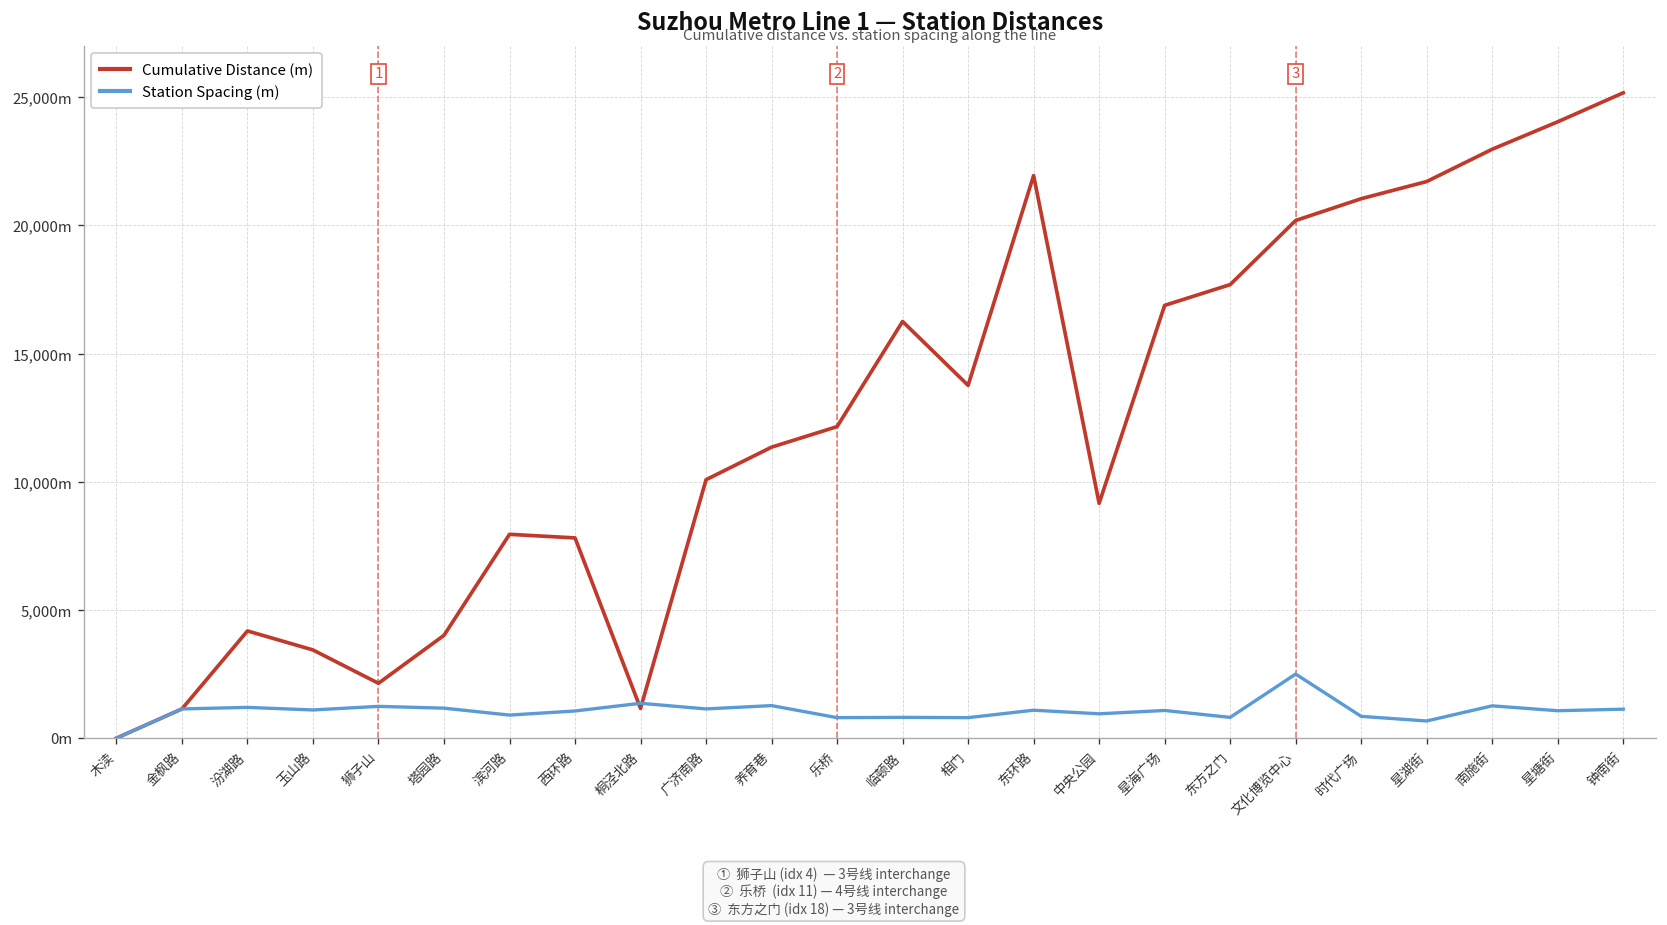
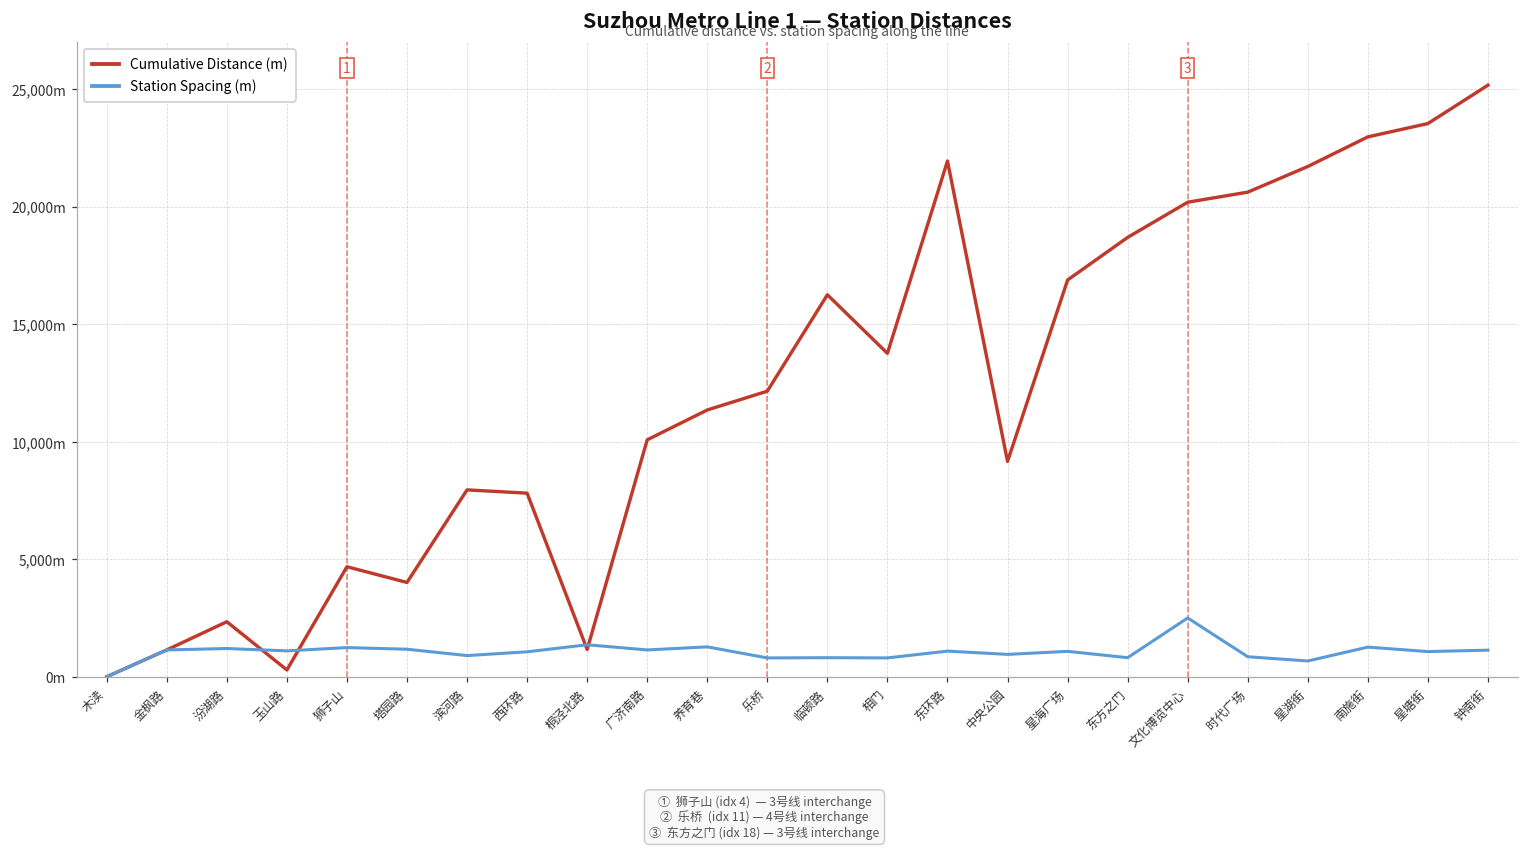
  {
    "Cumulative Distance (m)": {
-     "汾湖路": "4,200m",
-     "玉山路": "3,400m",
-     "狮子山": "2,100m",
+     "汾湖路": "2,300m",
+     "玉山路": "300m",
+     "狮子山": "4,700m",
      "塔园路": "4,000m",
      "滨河路": "8,000m",
      "西环路": "7,800m",
      "桐泾北路": "1,200m",
      "广济南路": "10,100m",
      "养育巷": "11,400m",
      "乐桥": "12,200m",
      "临顿路": "16,300m",
      "相门": "13,800m",
      "东环路": "21,900m",
      "中央公园": "9,200m",
      "星海广场": "16,900m",
-     "东方之门": "17,700m",
+     "东方之门": "18,700m",
      "文化博览中心": "20,200m",
-     "时代广场": "21,000m",
+     "时代广场": "20,600m",
      "星湖街": "21,700m",
      "南施街": "23,000m",
-     "星塘街": "24,000m",
+     "星塘街": "23,500m",
      "钟南街": "25,200m"
    },
    "Station Spacing (m)": {
      "汾湖路": "1,200m",
      "玉山路": "1,100m",
      "狮子山": "1,200m",
      "塔园路": "1,200m",
      "滨河路": "900m",
      "西环路": "1,100m",
      "桐泾北路": "1,400m",
      "广济南路": "1,100m",
      "养育巷": "1,300m",
      "乐桥": "800m",
      "临顿路": "800m",
      "相门": "800m",
      "东环路": "1,100m",
      "中央公园": "1,000m",
      "星海广场": "1,100m",
      "东方之门": "800m",
      "文化博览中心": "2,500m",
      "时代广场": "900m",
      "星湖街": "700m",
      "南施街": "1,300m",
      "星塘街": "1,100m",
      "钟南街": "1,100m"
    }
  }
